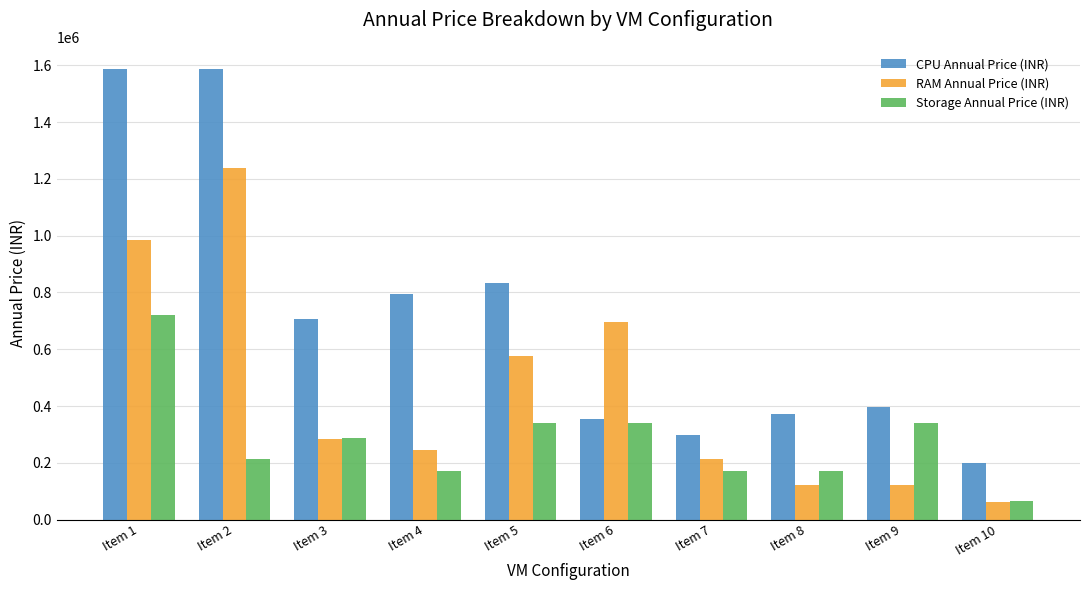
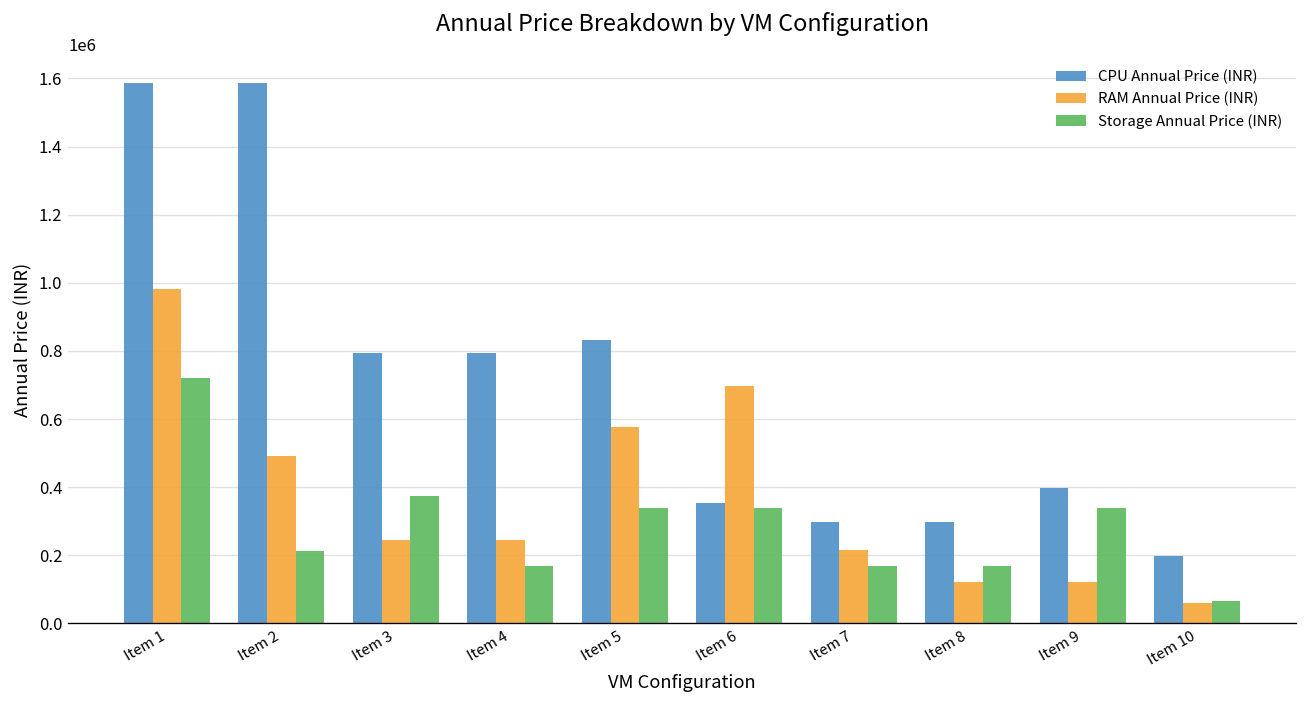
  {
    "CPU Annual Price (INR)": {
      "Item 1": 1590000,
      "Item 2": 1590000,
-     "Item 3": 700000,
+     "Item 3": 790000,
      "Item 4": 790000,
      "Item 5": 830000,
      "Item 6": 350000,
      "Item 7": 300000,
-     "Item 8": 370000,
+     "Item 8": 300000,
      "Item 9": 400000,
      "Item 10": 200000
    },
    "RAM Annual Price (INR)": {
      "Item 1": 980000,
-     "Item 2": 1240000,
-     "Item 3": 280000,
+     "Item 2": 490000,
+     "Item 3": 250000,
      "Item 4": 250000,
      "Item 5": 580000,
      "Item 6": 700000,
      "Item 7": 220000,
      "Item 8": 120000,
      "Item 9": 120000,
      "Item 10": 60000
    },
    "Storage Annual Price (INR)": {
      "Item 1": 720000,
      "Item 2": 210000,
-     "Item 3": 290000,
+     "Item 3": 370000,
      "Item 4": 170000,
      "Item 5": 340000,
      "Item 6": 340000,
      "Item 7": 170000,
      "Item 8": 170000,
      "Item 9": 340000,
      "Item 10": 60000
    }
  }
